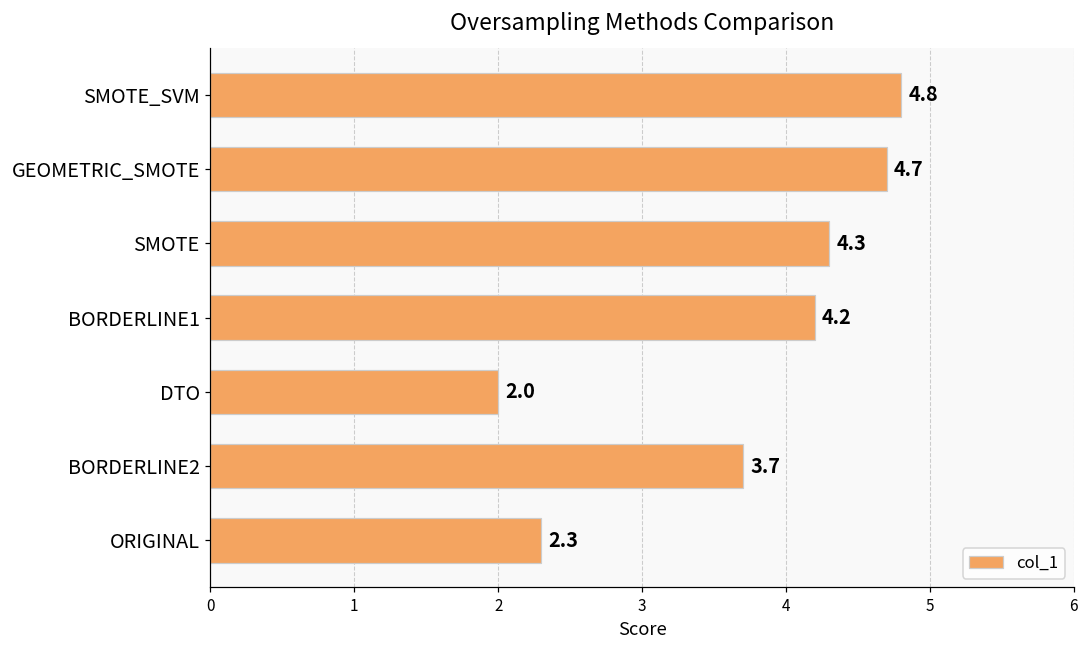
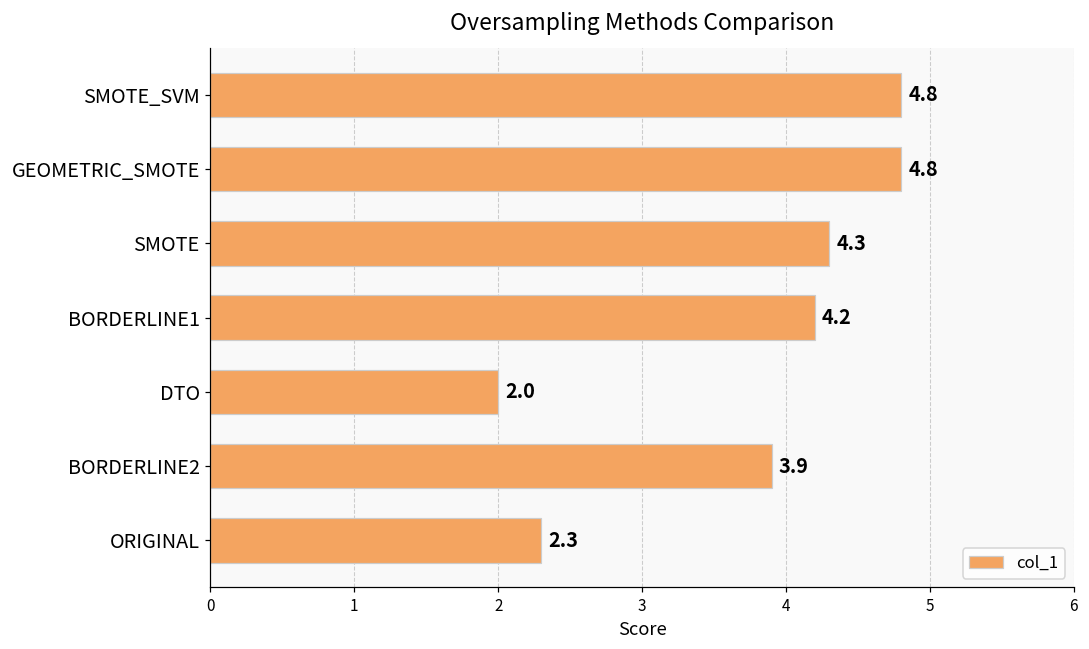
  {
    "SMOTE_SVM": 4.8,
-   "GEOMETRIC_SMOTE": 4.7,
+   "GEOMETRIC_SMOTE": 4.8,
    "SMOTE": 4.3,
    "BORDERLINE1": 4.2,
    "DTO": 2.0,
-   "BORDERLINE2": 3.7,
+   "BORDERLINE2": 3.9,
    "ORIGINAL": 2.3
  }
